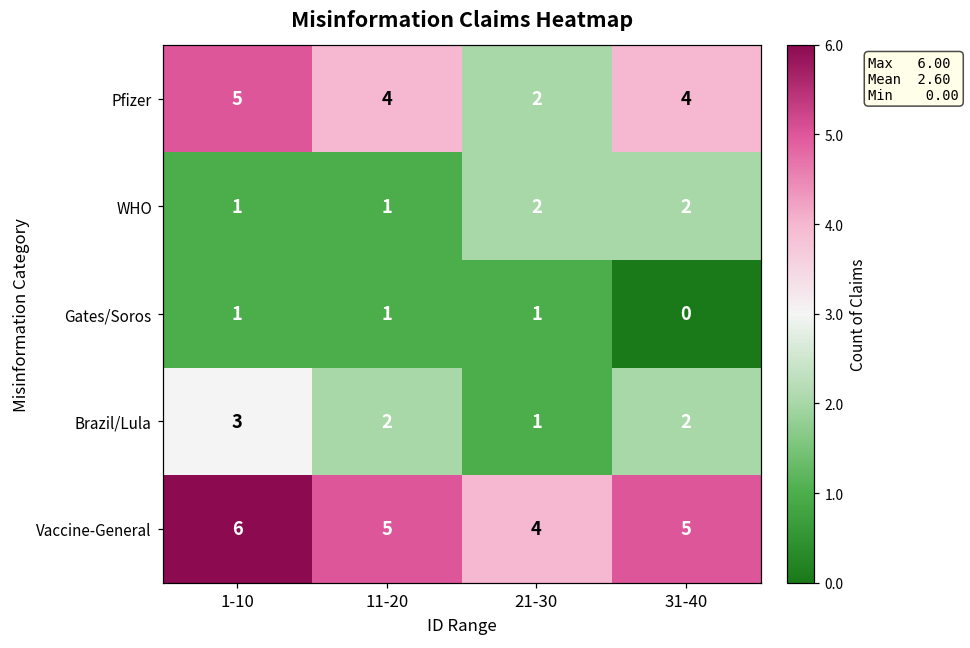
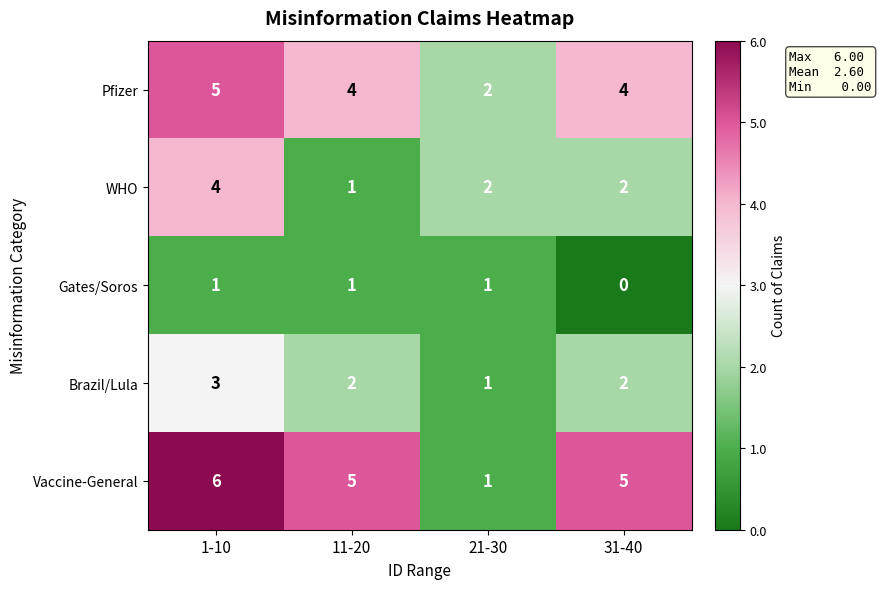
  {
    "Pfizer": {
      "1-10": 5,
      "11-20": 4,
      "21-30": 2,
      "31-40": 4
    },
    "WHO": {
-     "1-10": 1,
+     "1-10": 4,
      "11-20": 1,
      "21-30": 2,
      "31-40": 2
    },
    "Gates/Soros": {
      "1-10": 1,
      "11-20": 1,
      "21-30": 1,
      "31-40": 0
    },
    "Brazil/Lula": {
      "1-10": 3,
      "11-20": 2,
      "21-30": 1,
      "31-40": 2
    },
    "Vaccine-General": {
      "1-10": 6,
      "11-20": 5,
-     "21-30": 4,
+     "21-30": 1,
      "31-40": 5
    }
  }
